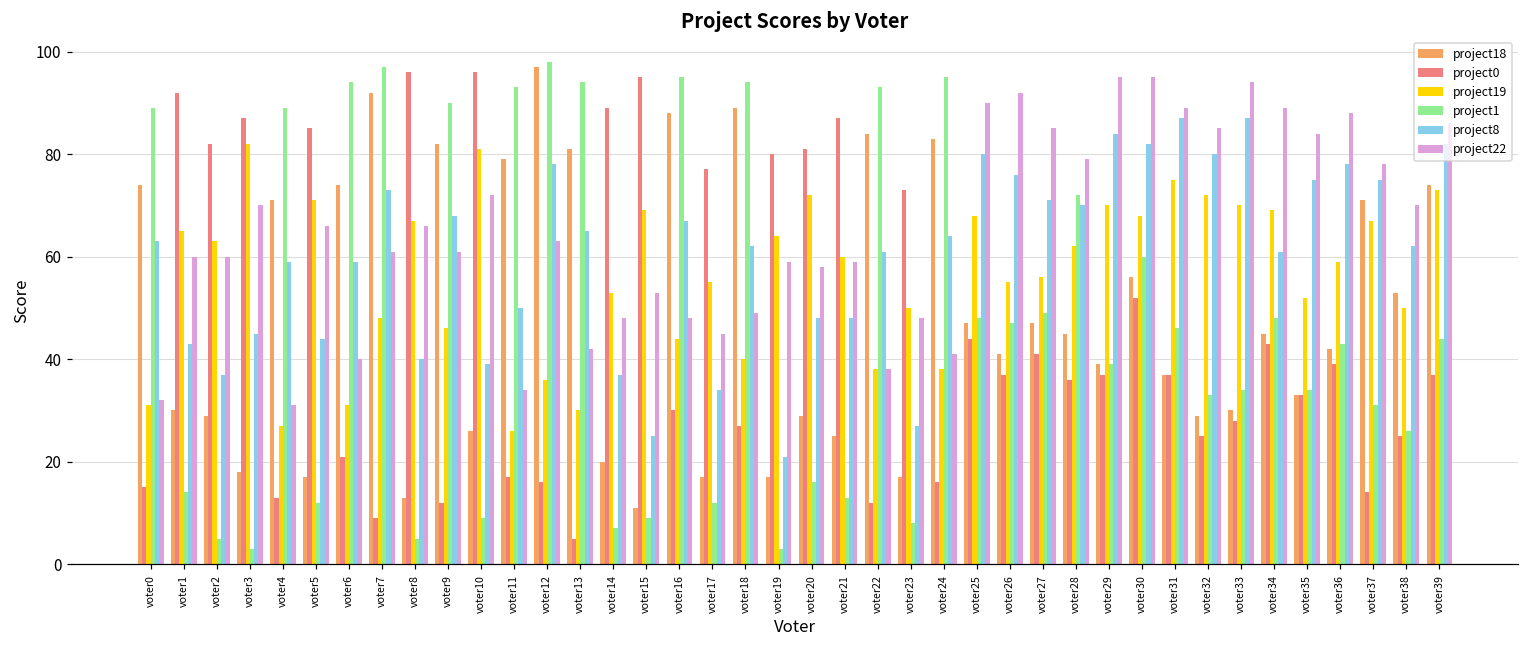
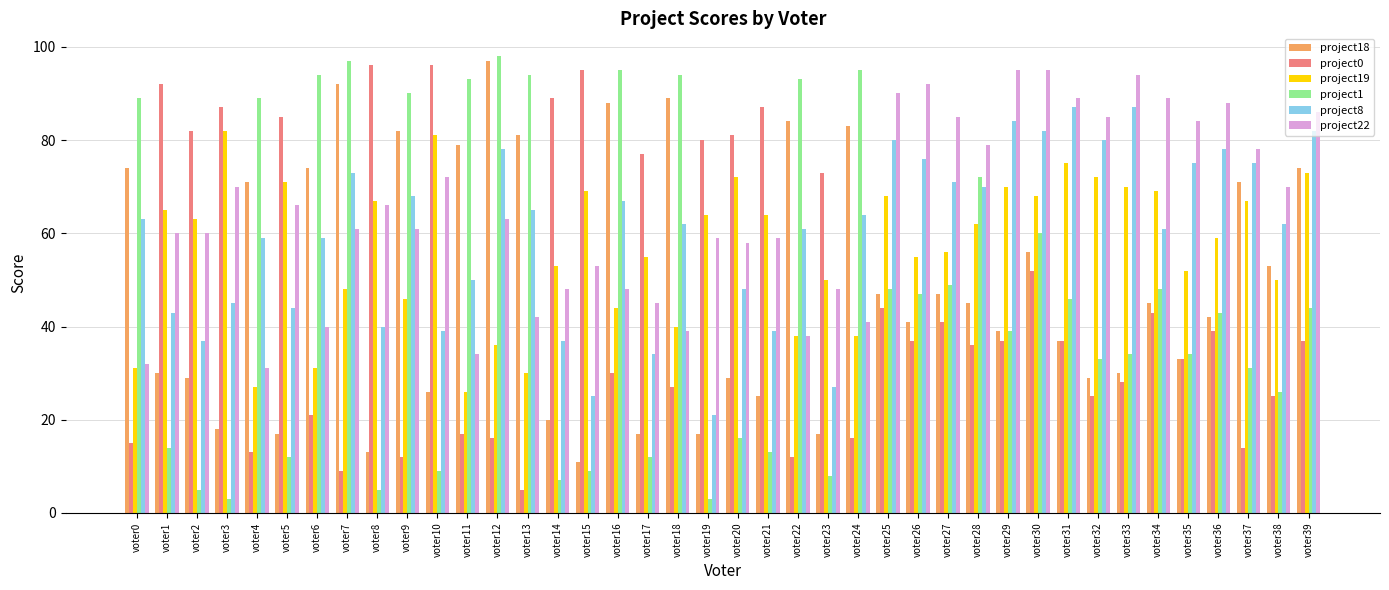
  {
    "project19": {
      "voter0": 31,
      "voter1": 65,
      "voter2": 63,
      "voter3": 82,
      "voter4": 27,
      "voter5": 71,
      "voter6": 31,
      "voter7": 48,
      "voter8": 67,
      "voter9": 46,
      "voter10": 81,
      "voter11": 26,
      "voter12": 36,
      "voter13": 30,
      "voter14": 53,
      "voter15": 69,
      "voter16": 44,
      "voter17": 55,
      "voter18": 40,
      "voter19": 64,
      "voter20": 72,
-     "voter21": 60,
+     "voter21": 64,
      "voter22": 38,
      "voter23": 50,
      "voter24": 38,
      "voter25": 68,
      "voter26": 55,
      "voter27": 56,
      "voter28": 62,
      "voter29": 70,
      "voter30": 68,
      "voter31": 75,
      "voter32": 72,
      "voter33": 70,
      "voter34": 69,
      "voter35": 52,
      "voter36": 59,
      "voter37": 67,
      "voter38": 50,
      "voter39": 73
    },
    "project1": {
      "voter0": 89,
      "voter1": 14,
      "voter2": 5,
      "voter3": 3,
      "voter4": 89,
      "voter5": 12,
      "voter6": 94,
      "voter7": 97,
      "voter8": 5,
      "voter9": 90,
      "voter10": 9,
      "voter11": 93,
      "voter12": 98,
      "voter13": 94,
      "voter14": 7,
      "voter15": 9,
      "voter16": 95,
      "voter17": 12,
      "voter18": 94,
      "voter19": 3,
      "voter20": 16,
      "voter21": 13,
      "voter22": 93,
      "voter23": 8,
      "voter24": 95,
      "voter25": 48,
      "voter26": 47,
      "voter27": 49,
      "voter28": 72,
      "voter29": 39,
      "voter30": 60,
      "voter31": 46,
      "voter32": 33,
      "voter33": 34,
      "voter34": 48,
      "voter35": 34,
      "voter36": 43,
      "voter37": 31,
      "voter38": 26,
      "voter39": 44
    },
    "project8": {
      "voter0": 63,
      "voter1": 43,
      "voter2": 37,
      "voter3": 45,
      "voter4": 59,
      "voter5": 44,
      "voter6": 59,
      "voter7": 73,
      "voter8": 40,
      "voter9": 68,
      "voter10": 39,
      "voter11": 50,
      "voter12": 78,
      "voter13": 65,
      "voter14": 37,
      "voter15": 25,
      "voter16": 67,
      "voter17": 34,
      "voter18": 62,
      "voter19": 21,
      "voter20": 48,
-     "voter21": 48,
+     "voter21": 39,
      "voter22": 61,
      "voter23": 27,
      "voter24": 64,
      "voter25": 80,
      "voter26": 76,
      "voter27": 71,
      "voter28": 70,
      "voter29": 84,
      "voter30": 82,
      "voter31": 87,
      "voter32": 80,
      "voter33": 87,
      "voter34": 61,
      "voter35": 75,
      "voter36": 78,
      "voter37": 75,
      "voter38": 62
    },
    "project22": {
      "voter0": 32,
      "voter1": 60,
      "voter2": 60,
      "voter3": 70,
      "voter4": 31,
      "voter5": 66,
      "voter6": 40,
      "voter7": 61,
      "voter8": 66,
      "voter9": 61,
      "voter10": 72,
      "voter11": 34,
      "voter12": 63,
      "voter13": 42,
      "voter14": 48,
      "voter15": 53,
      "voter16": 48,
      "voter17": 45,
-     "voter18": 49,
+     "voter18": 39,
      "voter19": 59,
      "voter20": 58,
      "voter21": 59,
      "voter22": 38,
      "voter23": 48,
      "voter24": 41,
      "voter25": 90,
      "voter26": 92,
      "voter27": 85,
      "voter28": 79,
      "voter29": 95,
      "voter30": 95,
      "voter31": 89,
      "voter32": 85,
      "voter33": 94,
      "voter34": 89,
      "voter35": 84,
      "voter36": 88,
      "voter37": 78,
      "voter38": 70
    }
  }
